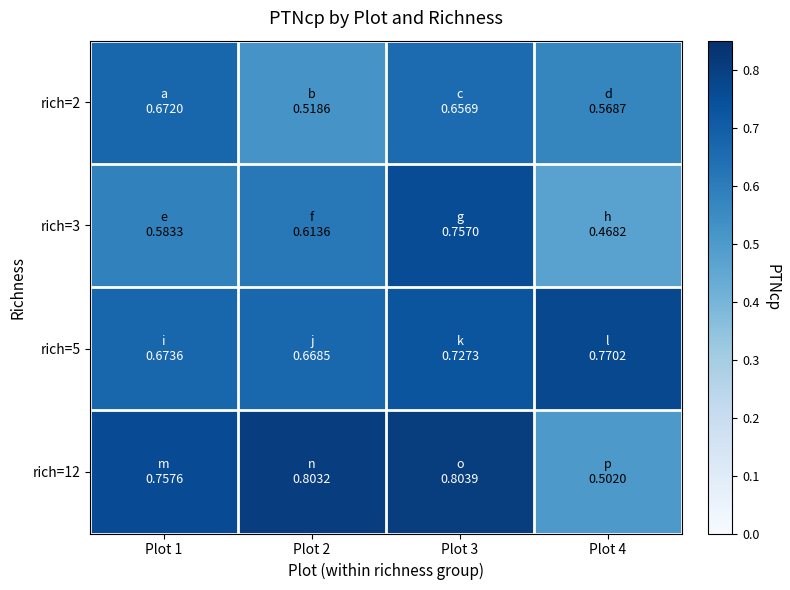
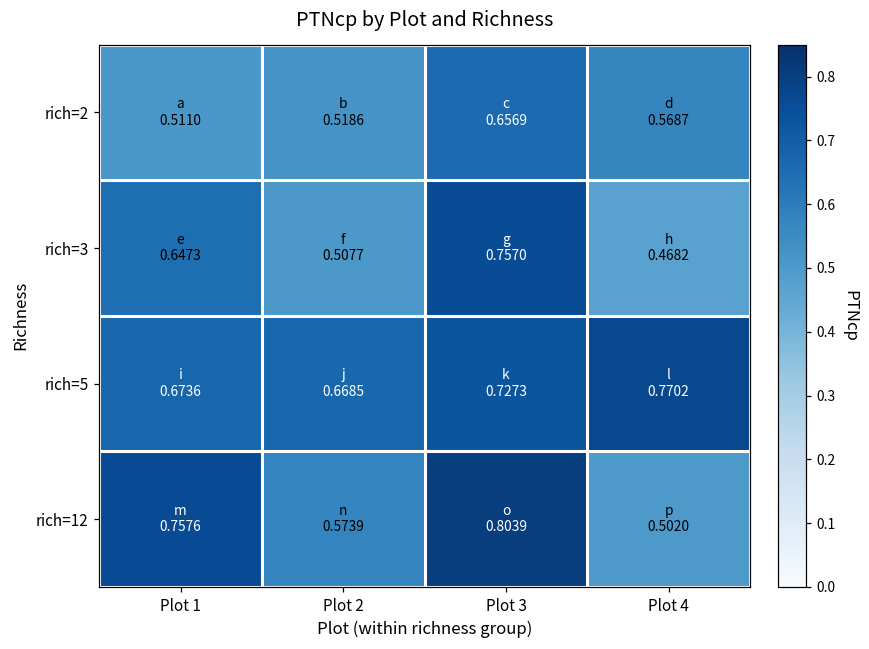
  {
    "rich=2": {
-     "Plot 1": 0.6720,
+     "Plot 1": 0.5110,
      "Plot 2": 0.5186,
      "Plot 3": 0.6569,
      "Plot 4": 0.5687
    },
    "rich=3": {
-     "Plot 1": 0.5833,
-     "Plot 2": 0.6136,
+     "Plot 1": 0.6473,
+     "Plot 2": 0.5077,
      "Plot 3": 0.7570,
      "Plot 4": 0.4682
    },
    "rich=5": {
      "Plot 1": 0.6736,
      "Plot 2": 0.6685,
      "Plot 3": 0.7273,
      "Plot 4": 0.7702
    },
    "rich=12": {
      "Plot 1": 0.7576,
-     "Plot 2": 0.8032,
+     "Plot 2": 0.5739,
      "Plot 3": 0.8039,
      "Plot 4": 0.5020
    }
  }
